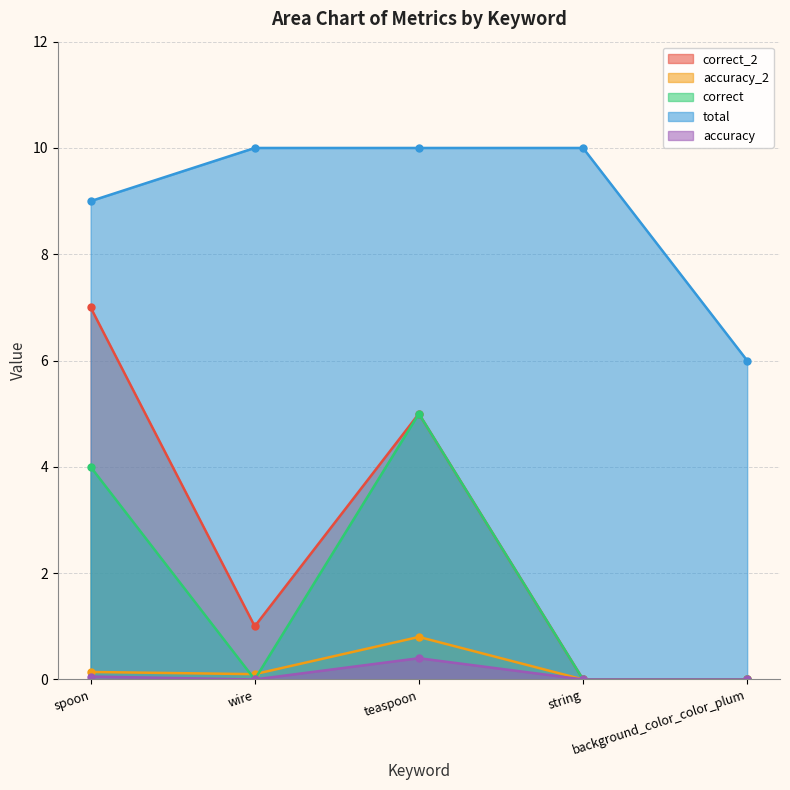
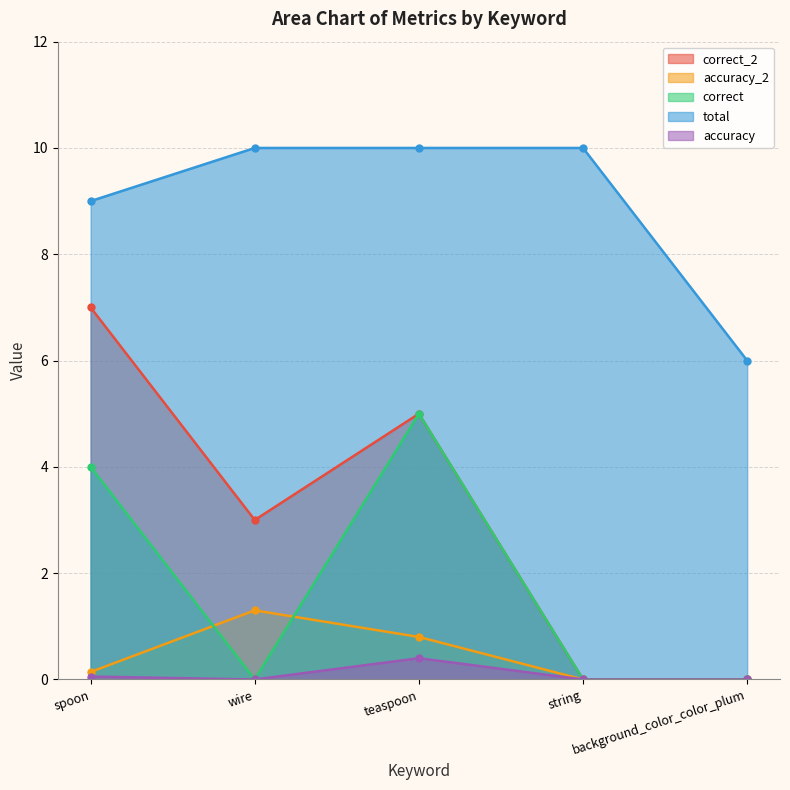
  {
    "correct_2": {
      "spoon": 7,
-     "wire": 1
+     "wire": 3
    },
    "accuracy_2": {
      "spoon": 0.1,
-     "wire": 0.1,
+     "wire": 1.3,
      "teaspoon": 0.8
    },
    "correct": {
      "spoon": 4.0
    },
    "total": {
      "spoon": 9.0,
      "wire": 10.0,
      "teaspoon": 10.0,
      "string": 10.0,
      "background_color_color_plum": 6.0
    },
    "accuracy": {
      "spoon": 0.1,
      "teaspoon": 0.4
    }
  }
